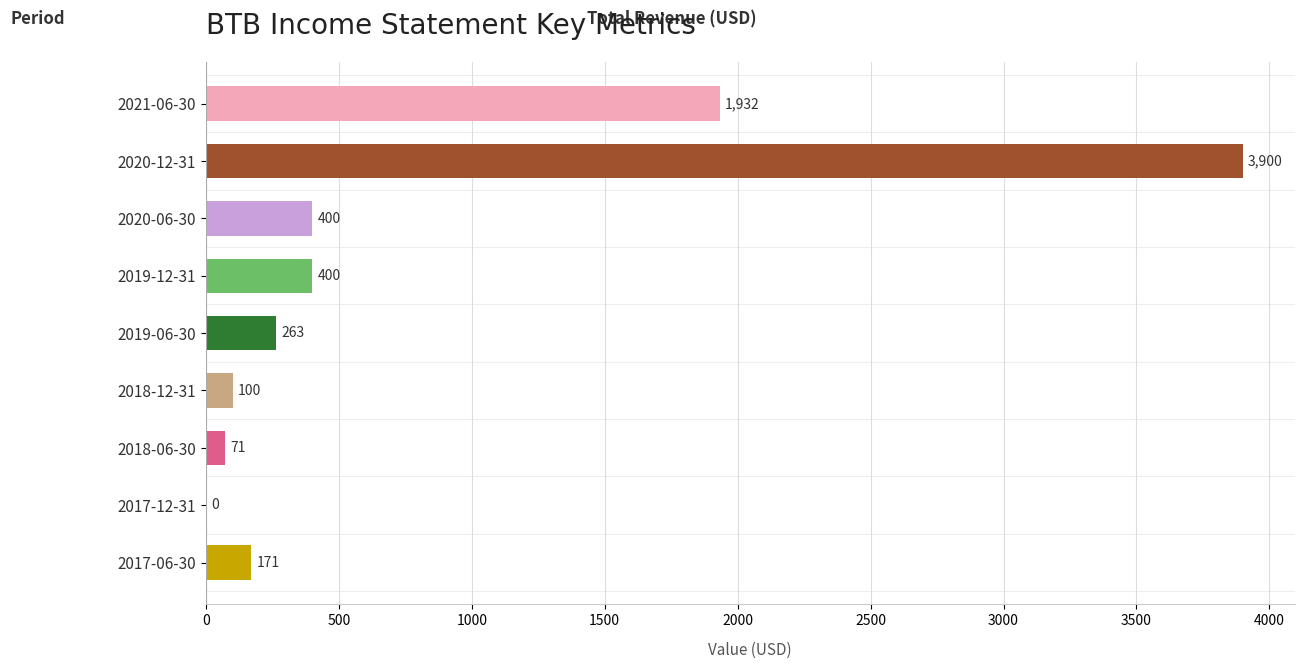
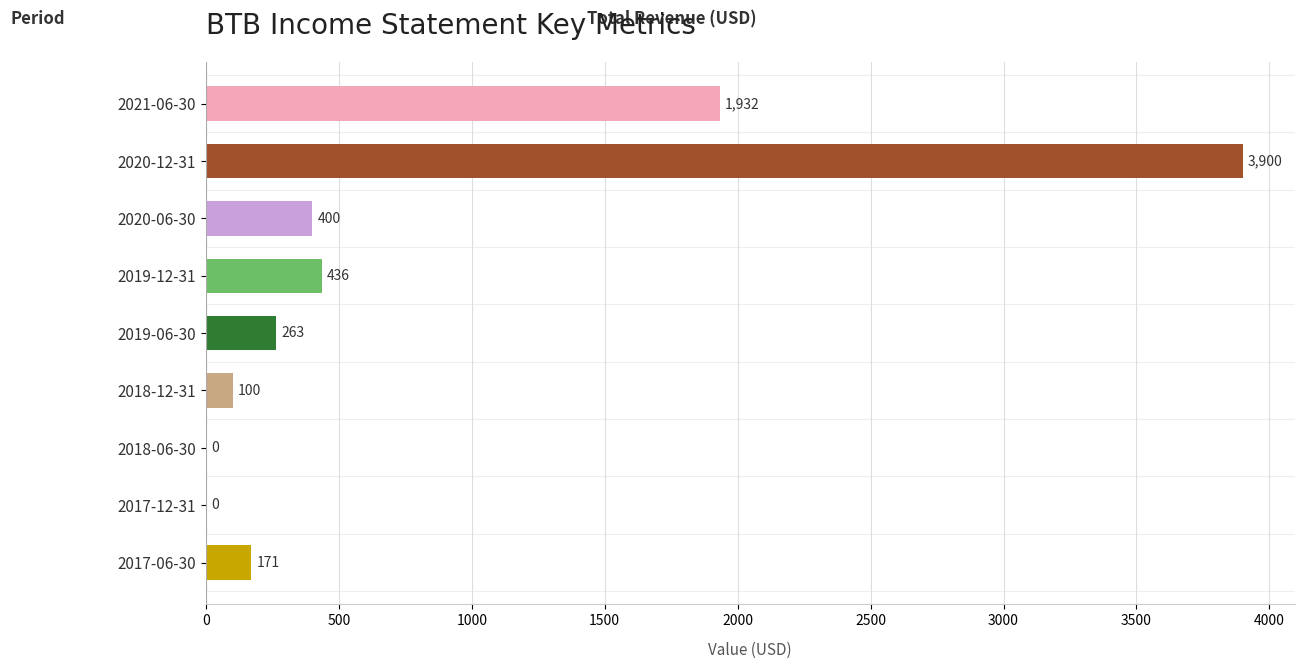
  {
    "2021-06-30": "1,932",
    "2020-12-31": "3,900",
    "2020-06-30": "400",
-   "2019-12-31": "400",
+   "2019-12-31": "436",
    "2019-06-30": "263",
    "2018-12-31": "100",
-   "2018-06-30": "71",
+   "2018-06-30": "0",
    "2017-12-31": "0",
    "2017-06-30": "171"
  }
